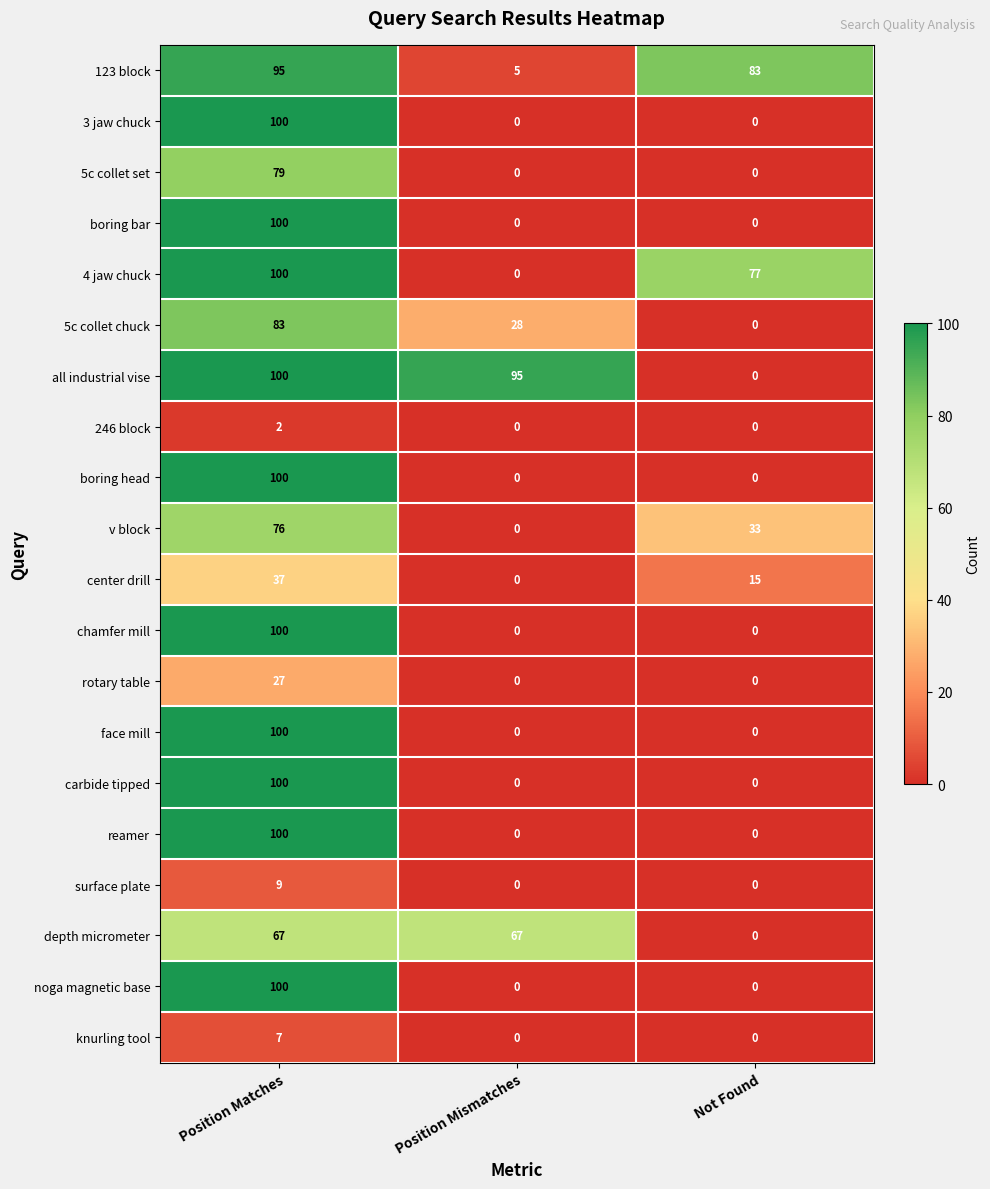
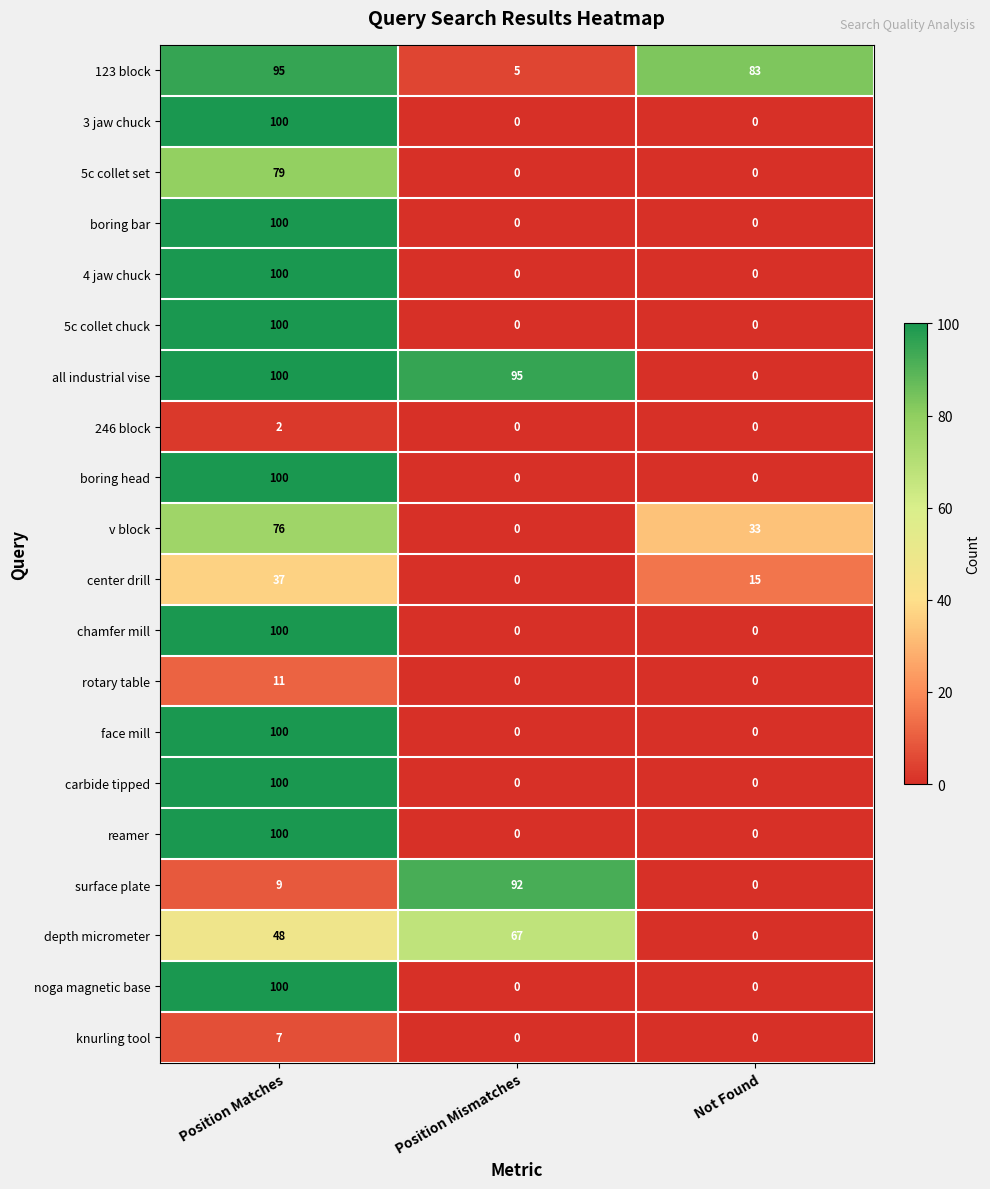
  {
    "123 block": {
      "Position Matches": 95,
      "Position Mismatches": 5,
      "Not Found": 83
    },
    "3 jaw chuck": {
      "Position Matches": 100,
      "Position Mismatches": 0,
      "Not Found": 0
    },
    "5c collet set": {
      "Position Matches": 79,
      "Position Mismatches": 0,
      "Not Found": 0
    },
    "boring bar": {
      "Position Matches": 100,
      "Position Mismatches": 0,
      "Not Found": 0
    },
    "4 jaw chuck": {
      "Position Matches": 100,
      "Position Mismatches": 0,
-     "Not Found": 77
+     "Not Found": 0
    },
    "5c collet chuck": {
-     "Position Matches": 83,
-     "Position Mismatches": 28,
+     "Position Matches": 100,
+     "Position Mismatches": 0,
      "Not Found": 0
    },
    "all industrial vise": {
      "Position Matches": 100,
      "Position Mismatches": 95,
      "Not Found": 0
    },
    "246 block": {
      "Position Matches": 2,
      "Position Mismatches": 0,
      "Not Found": 0
    },
    "boring head": {
      "Position Matches": 100,
      "Position Mismatches": 0,
      "Not Found": 0
    },
    "v block": {
      "Position Matches": 76,
      "Position Mismatches": 0,
      "Not Found": 33
    },
    "center drill": {
      "Position Matches": 37,
      "Position Mismatches": 0,
      "Not Found": 15
    },
    "chamfer mill": {
      "Position Matches": 100,
      "Position Mismatches": 0,
      "Not Found": 0
    },
    "rotary table": {
-     "Position Matches": 27,
+     "Position Matches": 11,
      "Position Mismatches": 0,
      "Not Found": 0
    },
    "face mill": {
      "Position Matches": 100,
      "Position Mismatches": 0,
      "Not Found": 0
    },
    "carbide tipped": {
      "Position Matches": 100,
      "Position Mismatches": 0,
      "Not Found": 0
    },
    "reamer": {
      "Position Matches": 100,
      "Position Mismatches": 0,
      "Not Found": 0
    },
    "surface plate": {
      "Position Matches": 9,
-     "Position Mismatches": 0,
+     "Position Mismatches": 92,
      "Not Found": 0
    },
    "depth micrometer": {
-     "Position Matches": 67,
+     "Position Matches": 48,
      "Position Mismatches": 67,
      "Not Found": 0
    },
    "noga magnetic base": {
      "Position Matches": 100,
      "Position Mismatches": 0,
      "Not Found": 0
    },
    "knurling tool": {
      "Position Matches": 7,
      "Position Mismatches": 0,
      "Not Found": 0
    }
  }
